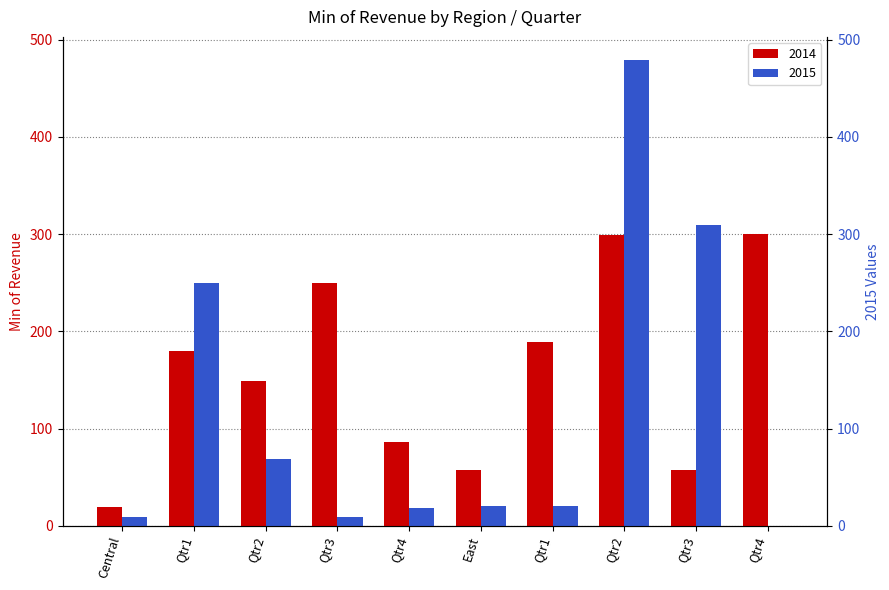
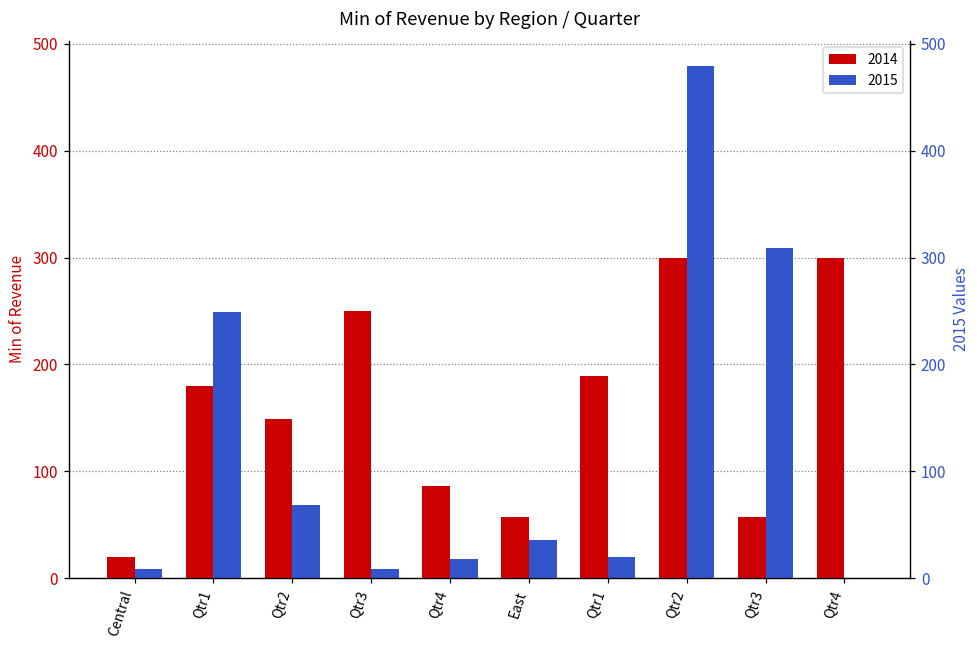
  {
    "2014": {
      "Central": 20,
      "East": 60
    },
    "2015": {
      "Central": 10,
-     "East": 20
+     "East": 40
    }
  }
